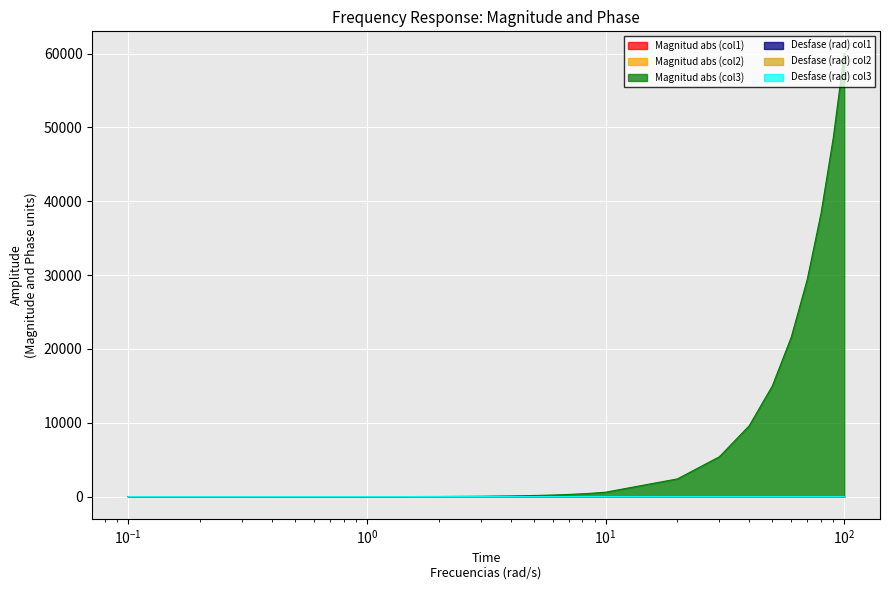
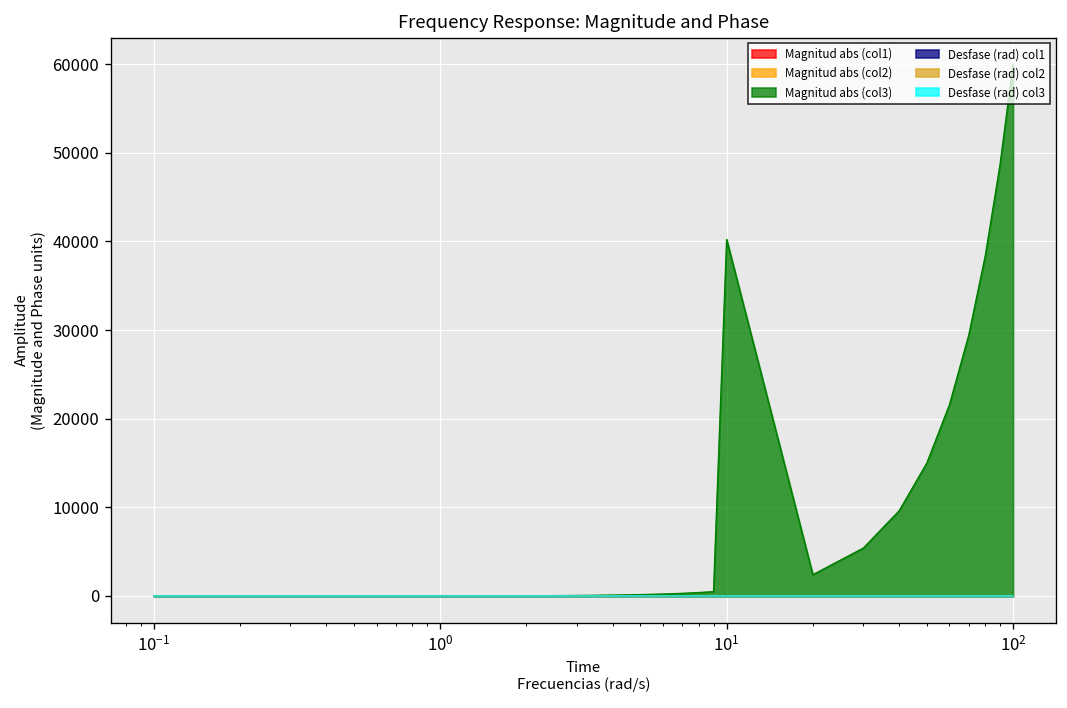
  {
    "Desfase (rad) col3": {
      "10^1": 0,
      "10^2": 0
    },
    "Magnitud abs (col3)": {
-     "10^1": 1000
+     "10^1": 40000
    }
  }
